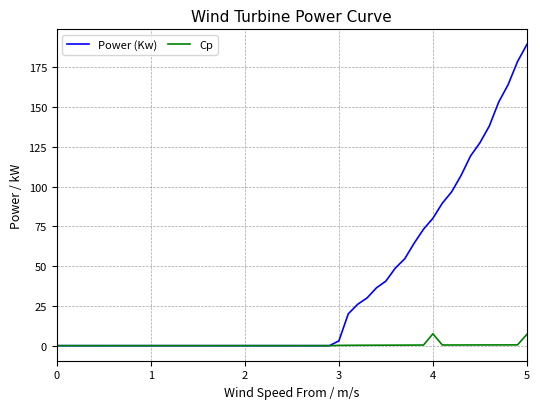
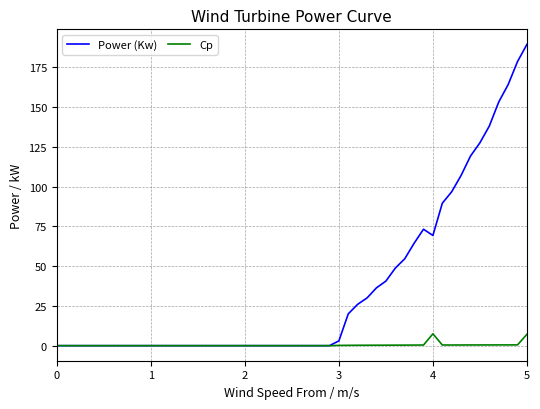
  {
    "Power (Kw)": {
      "3": 3,
-     "4": 80,
+     "4": 69,
      "5": 189
    },
    "Cp": {
      "3": 0,
      "4": 7,
      "5": 7
    }
  }
